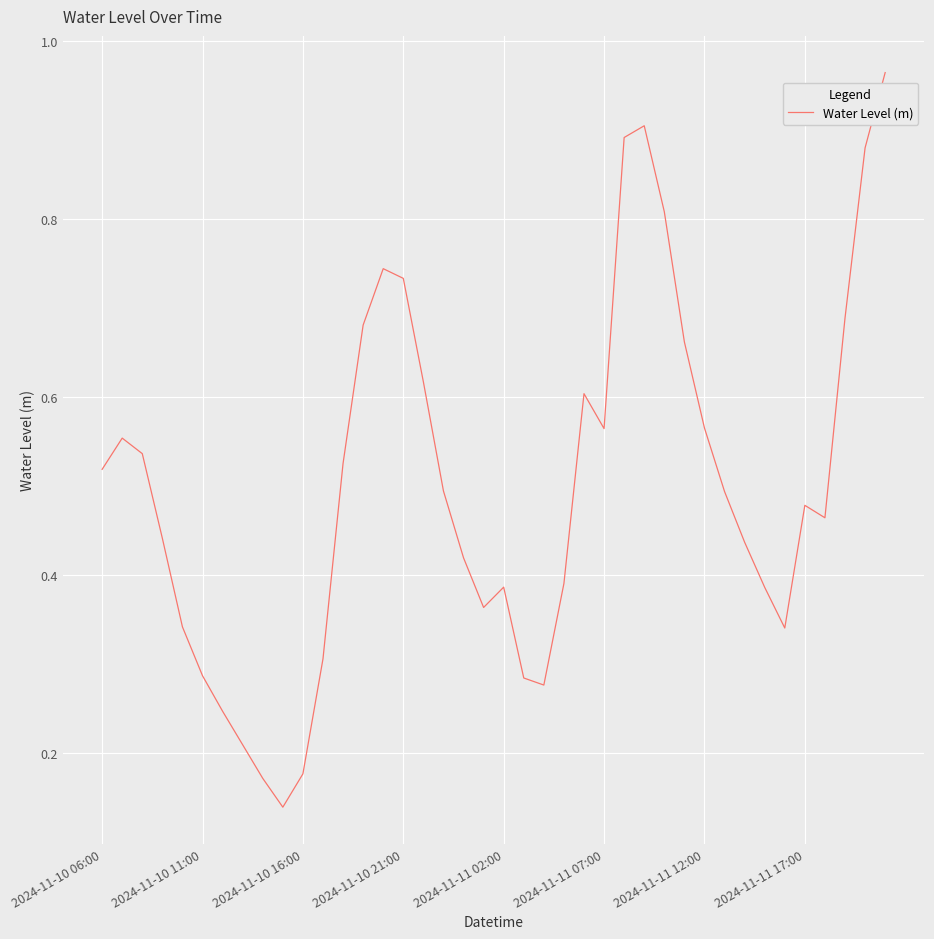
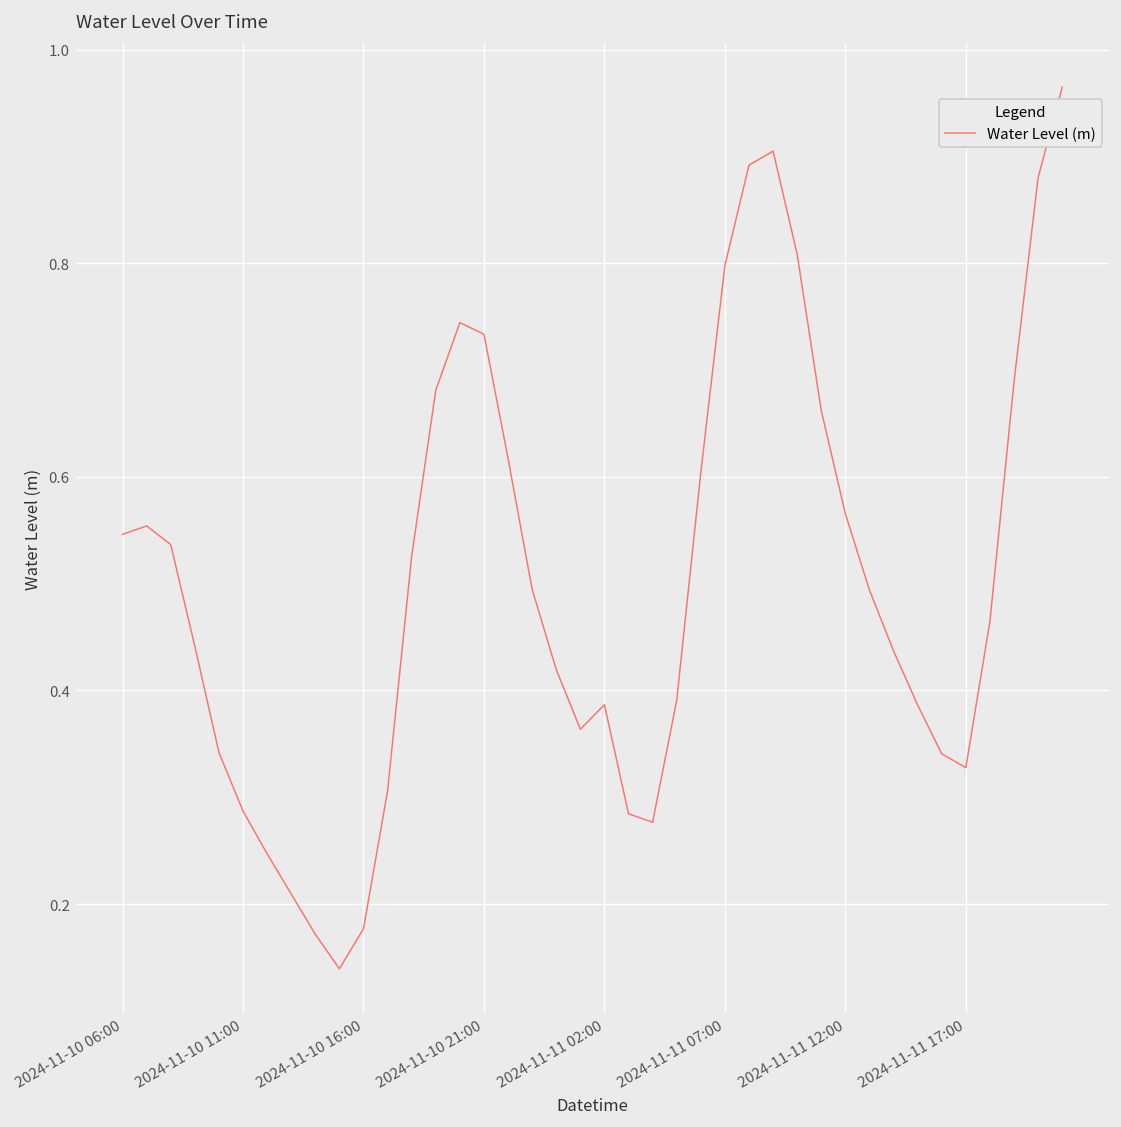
  {
-   "2024-11-10 06:00": 0.52,
+   "2024-11-10 06:00": 0.55,
    "2024-11-10 11:00": 0.29,
    "2024-11-10 16:00": 0.18,
    "2024-11-10 21:00": 0.73,
    "2024-11-11 02:00": 0.39,
-   "2024-11-11 07:00": 0.56,
+   "2024-11-11 07:00": 0.80,
    "2024-11-11 12:00": 0.57,
-   "2024-11-11 17:00": 0.48
+   "2024-11-11 17:00": 0.33
  }
